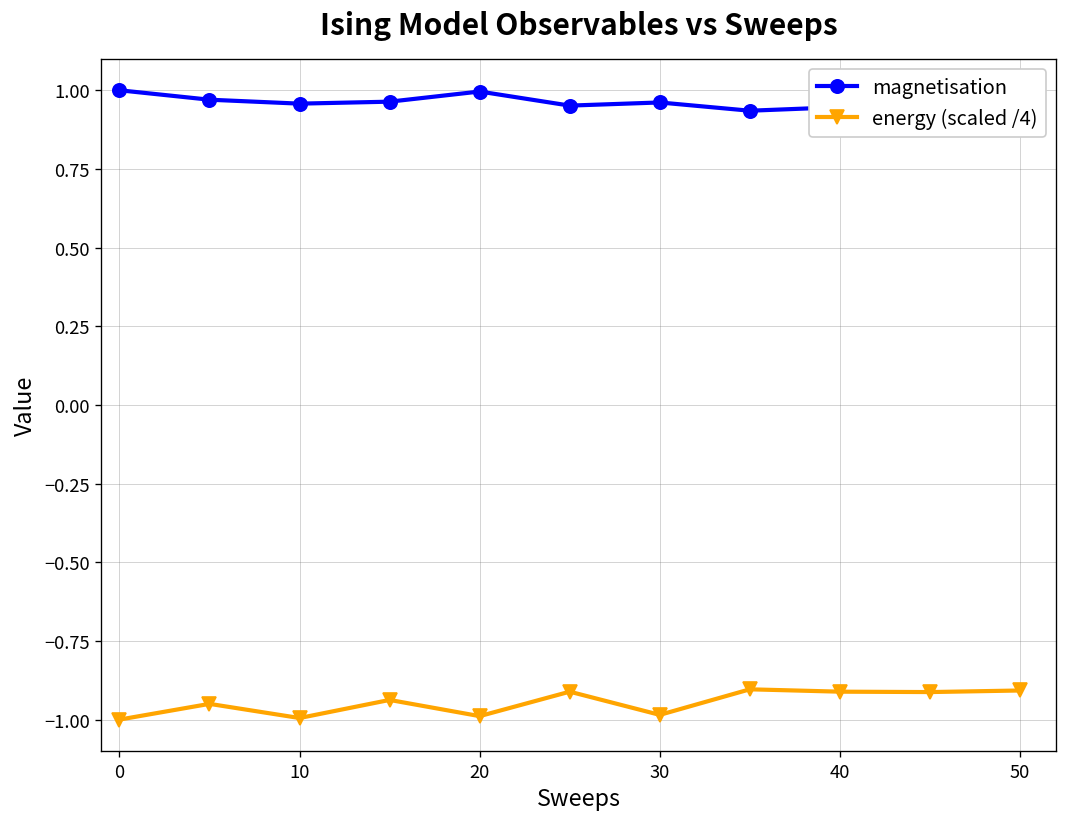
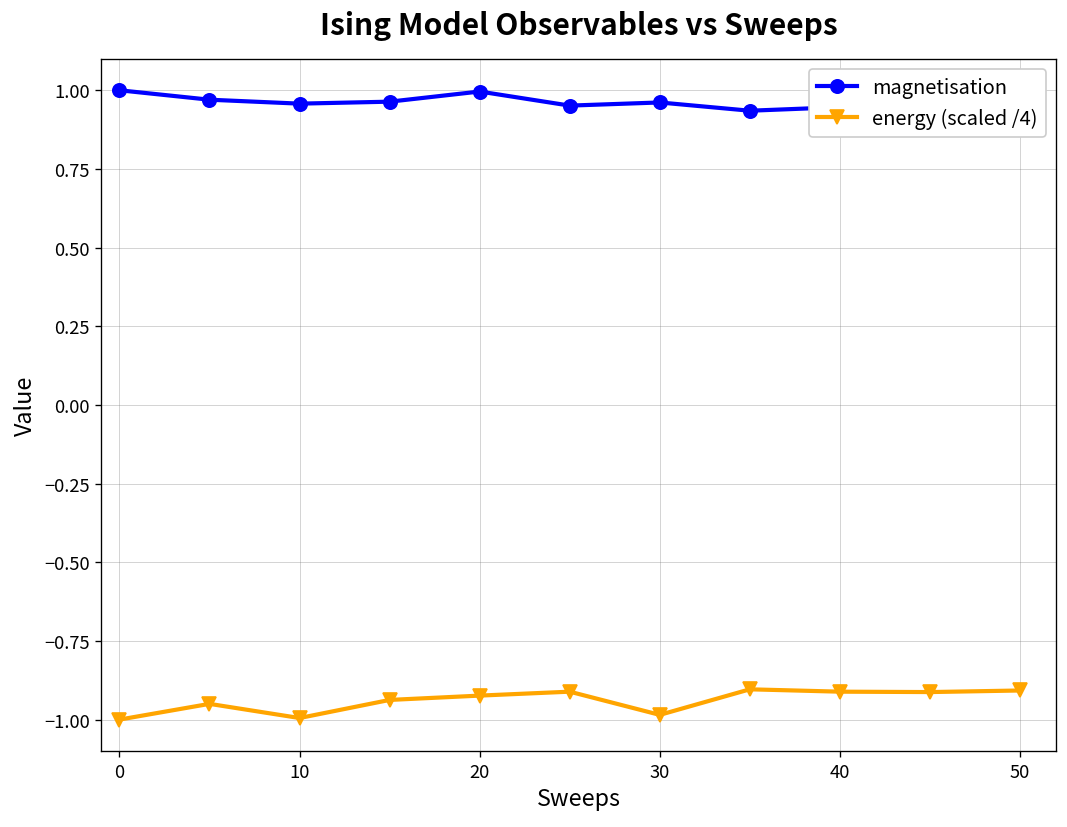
  {
    "magnetisation": {
      "0": 1.00,
      "10": 0.96,
      "20": 1.00,
      "30": 0.96
    },
    "energy (scaled /4)": {
      "0": -1.00,
      "10": -1.00,
-     "20": -0.99,
+     "20": -0.92,
      "30": -0.99,
      "40": -0.91,
      "50": -0.91
    }
  }
